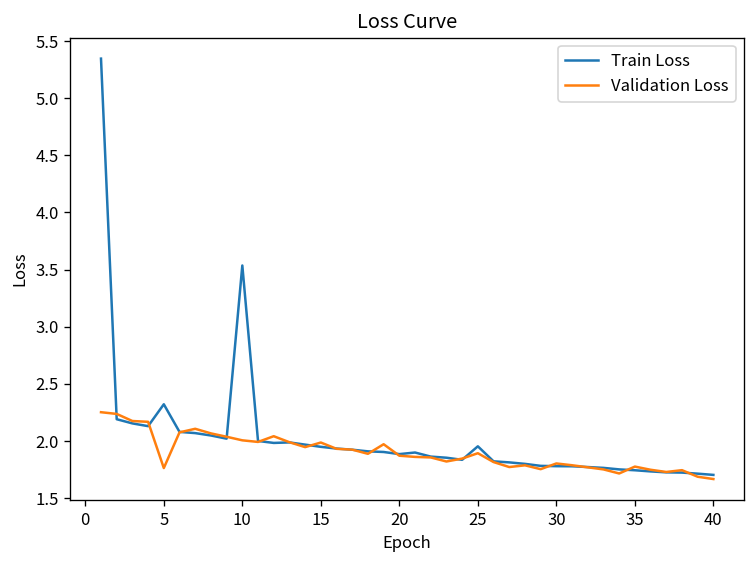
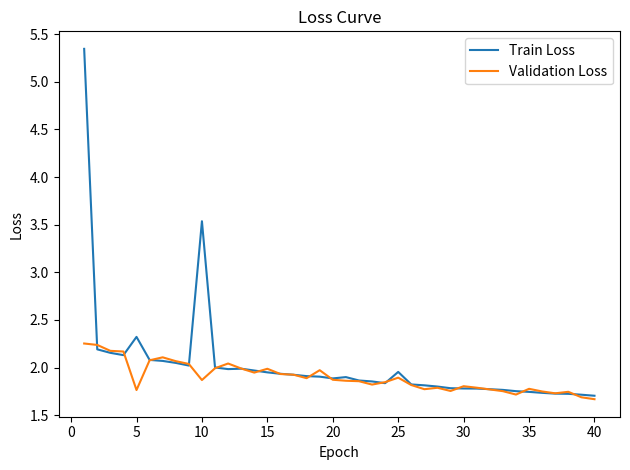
  {
    "Train Loss": {
      "5": 2.3,
      "10": 3.5,
      "15": 1.9,
      "25": 2.0,
      "35": 1.7,
      "40": 1.7
    },
    "Validation Loss": {
      "5": 1.8,
-     "10": 2.0,
+     "10": 1.9,
      "15": 2.0,
      "25": 1.9,
      "35": 1.8,
      "40": 1.7
    }
  }
